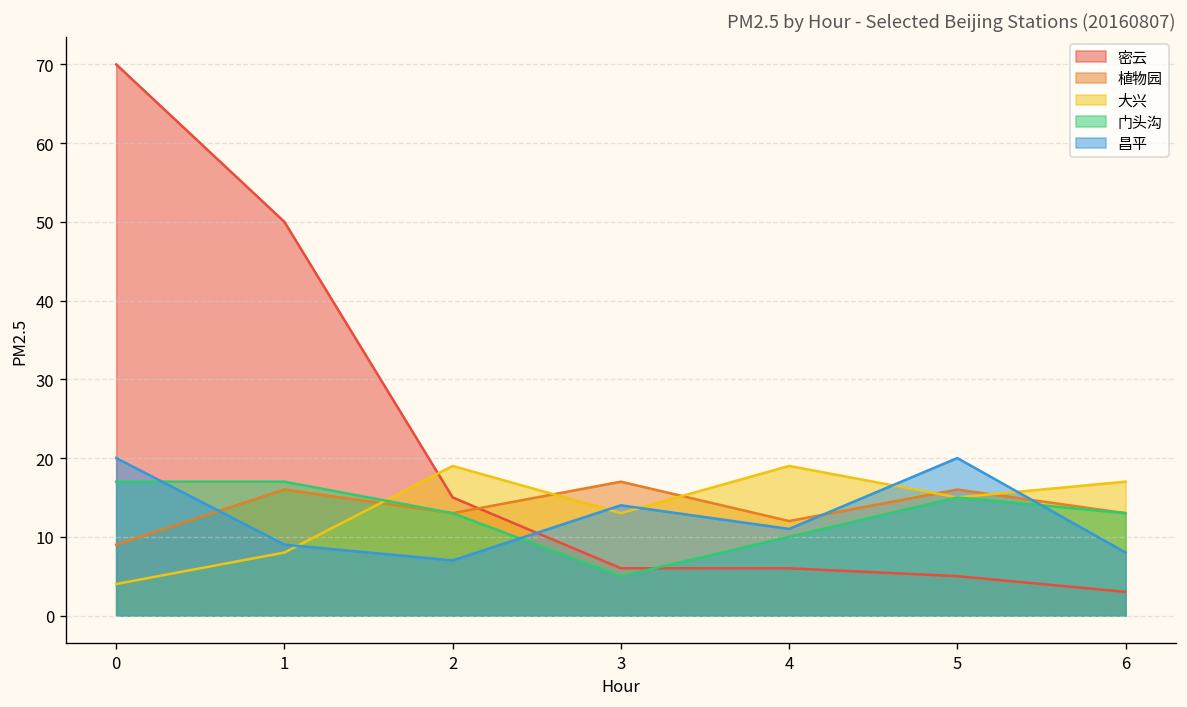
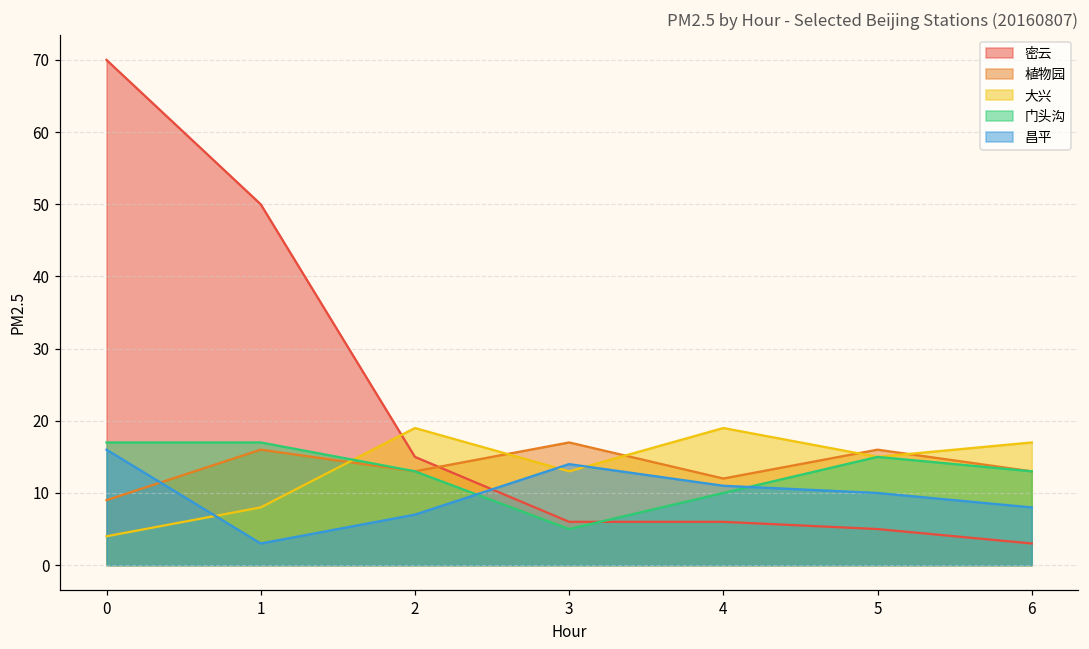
  {
    "门头沟": {
      "0": 17,
      "1": 17,
      "3": 5,
      "4": 10
    },
    "昌平": {
-     "0": 20,
-     "1": 9,
+     "0": 16,
+     "1": 3,
      "2": 7,
      "3": 14,
      "4": 11,
-     "5": 20,
+     "5": 10,
      "6": 8
    }
  }
